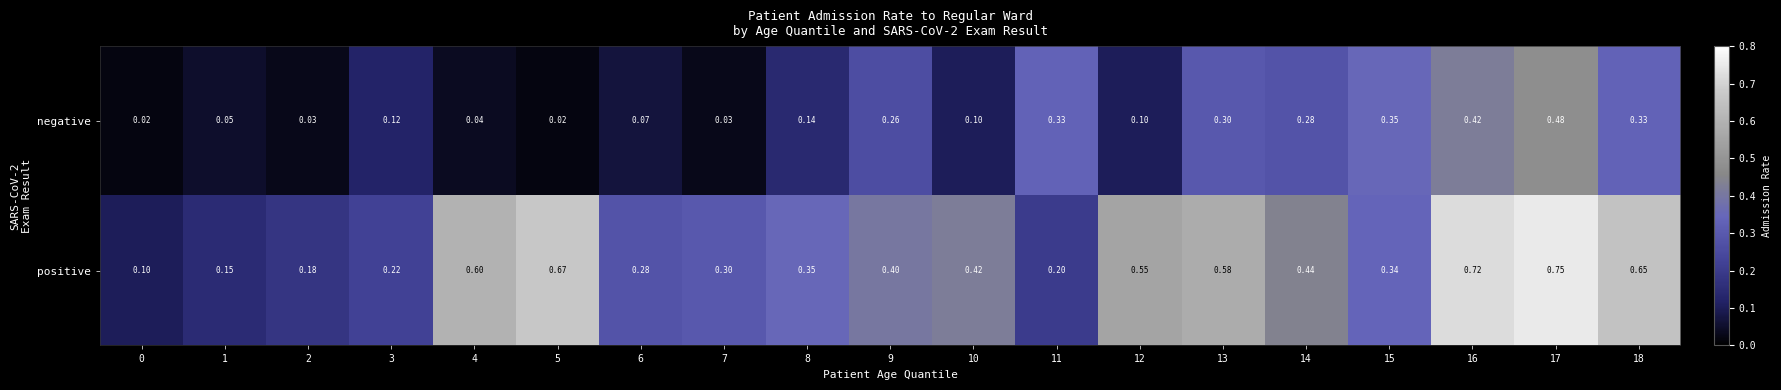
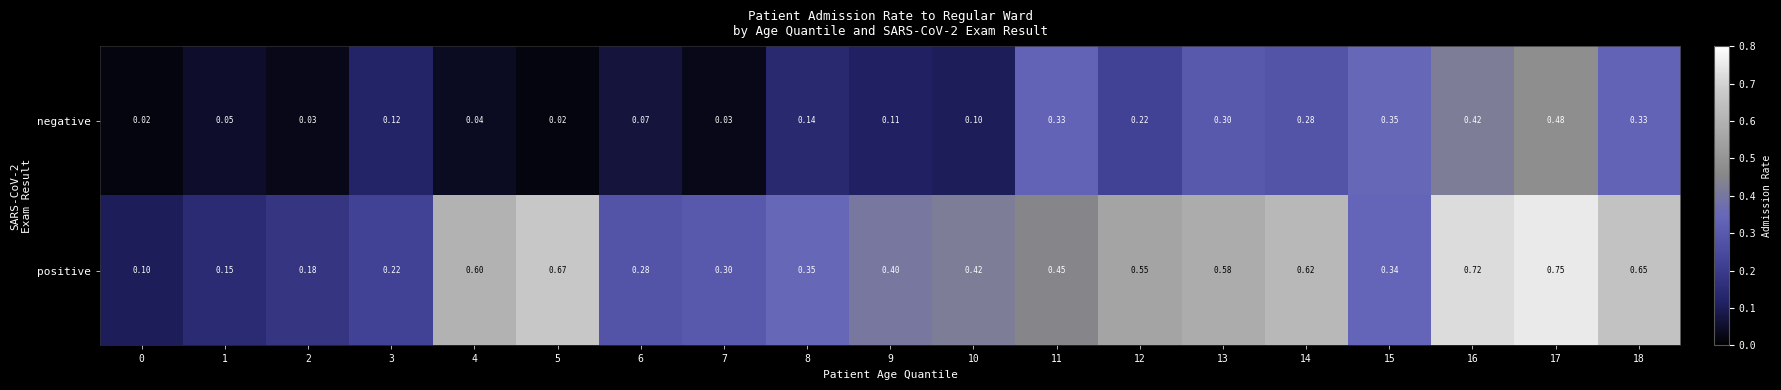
  {
    "negative": {
      "0": 0.02,
      "1": 0.05,
      "2": 0.03,
      "3": 0.12,
      "4": 0.04,
      "5": 0.02,
      "6": 0.07,
      "7": 0.03,
      "8": 0.14,
-     "9": 0.26,
+     "9": 0.11,
      "10": 0.10,
      "11": 0.33,
-     "12": 0.10,
+     "12": 0.22,
      "13": 0.30,
      "14": 0.28,
      "15": 0.35,
      "16": 0.42,
      "17": 0.48,
      "18": 0.33
    },
    "positive": {
      "0": 0.10,
      "1": 0.15,
      "2": 0.18,
      "3": 0.22,
      "4": 0.60,
      "5": 0.67,
      "6": 0.28,
      "7": 0.30,
      "8": 0.35,
      "9": 0.40,
      "10": 0.42,
-     "11": 0.20,
+     "11": 0.45,
      "12": 0.55,
      "13": 0.58,
-     "14": 0.44,
+     "14": 0.62,
      "15": 0.34,
      "16": 0.72,
      "17": 0.75,
      "18": 0.65
    }
  }
